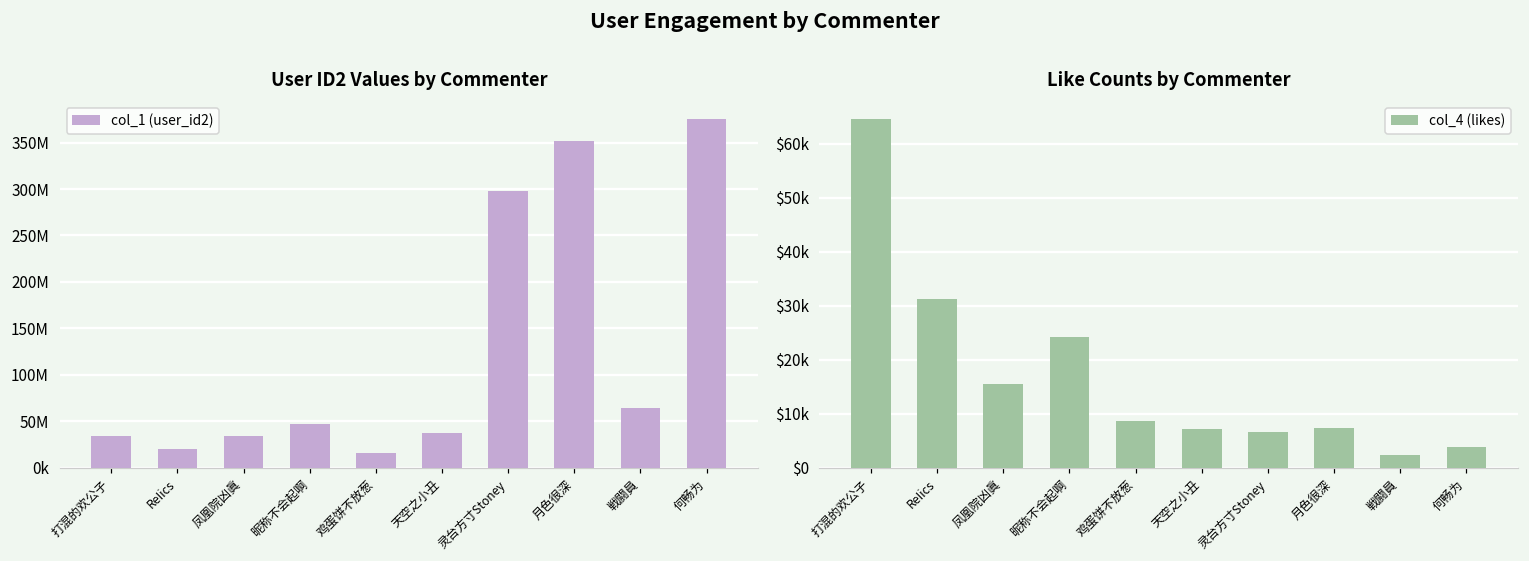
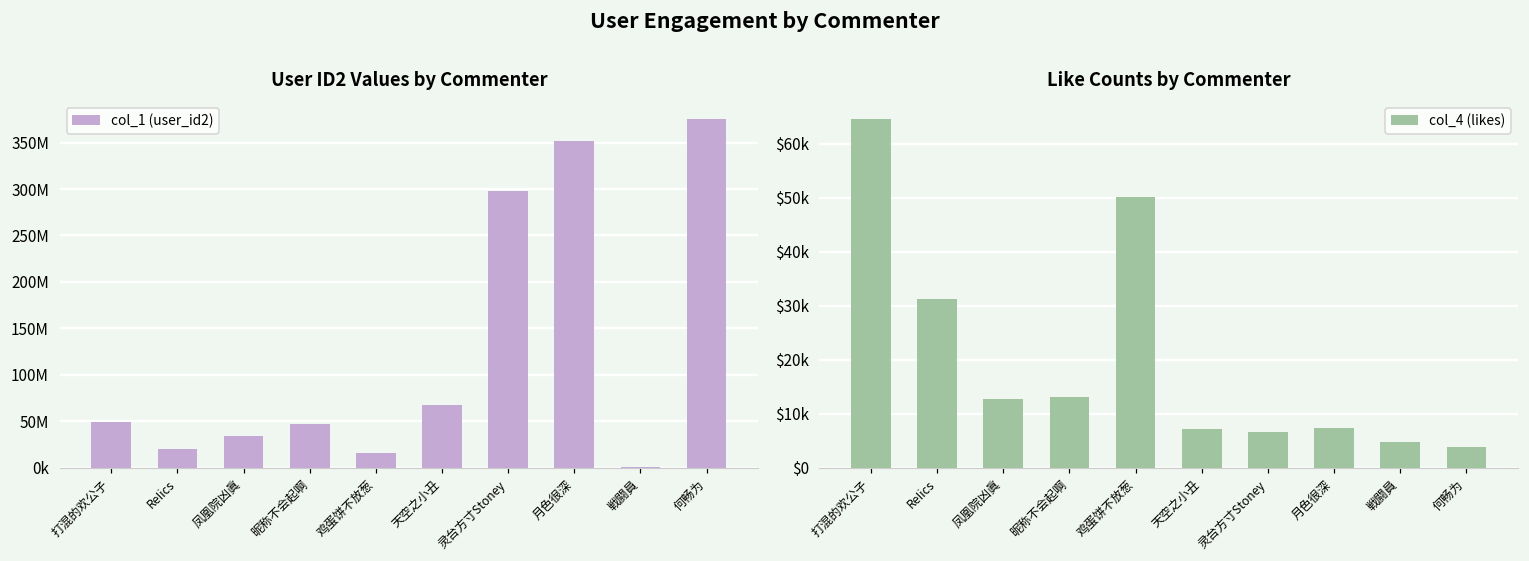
  {
    "User ID2 Values by Commenter": {
-     "打混的欢公子": "30000000",
+     "打混的欢公子": "50000000",
      "ReIics": "20000000",
      "凤凰院凶眞": "30000000",
      "昵称不会起啊": "50000000",
      "鸡蛋饼不放葱": "20000000",
-     "天空之小丑": "40000000",
+     "天空之小丑": "70000000",
      "灵台方寸Stoney": "300000000",
      "月色很深": "350000000",
-     "戦闘員": "60000000",
+     "戦闘員": "0",
      "何畅为": "380000000"
    },
    "Like Counts by Commenter": {
      "打混的欢公子": "$65000",
      "ReIics": "$31000",
-     "凤凰院凶眞": "$16000",
-     "昵称不会起啊": "$24000",
-     "鸡蛋饼不放葱": "$9000",
+     "凤凰院凶眞": "$13000",
+     "昵称不会起啊": "$13000",
+     "鸡蛋饼不放葱": "$50000",
      "天空之小丑": "$7000",
      "灵台方寸Stoney": "$7000",
      "月色很深": "$7000",
-     "戦闘員": "$2000",
+     "戦闘員": "$5000",
      "何畅为": "$4000"
    }
  }
